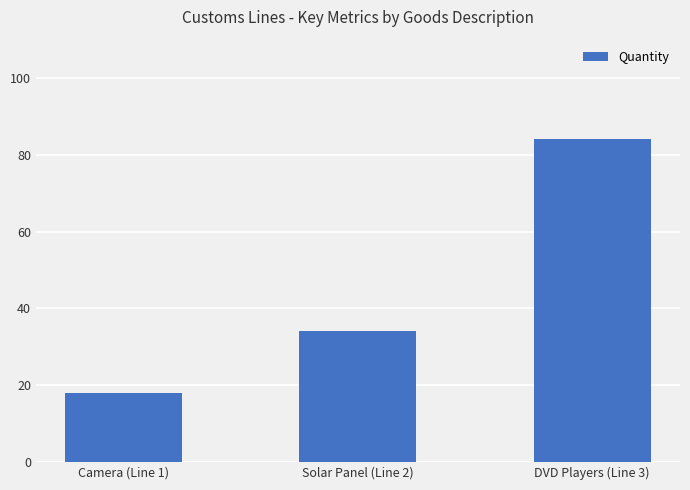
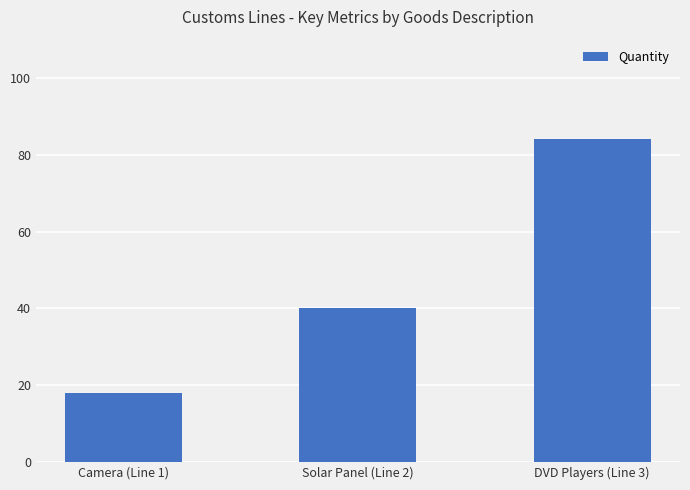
  {
    "Camera (Line 1)": 18,
-   "Solar Panel (Line 2)": 34,
+   "Solar Panel (Line 2)": 40,
    "DVD Players (Line 3)": 84
  }
